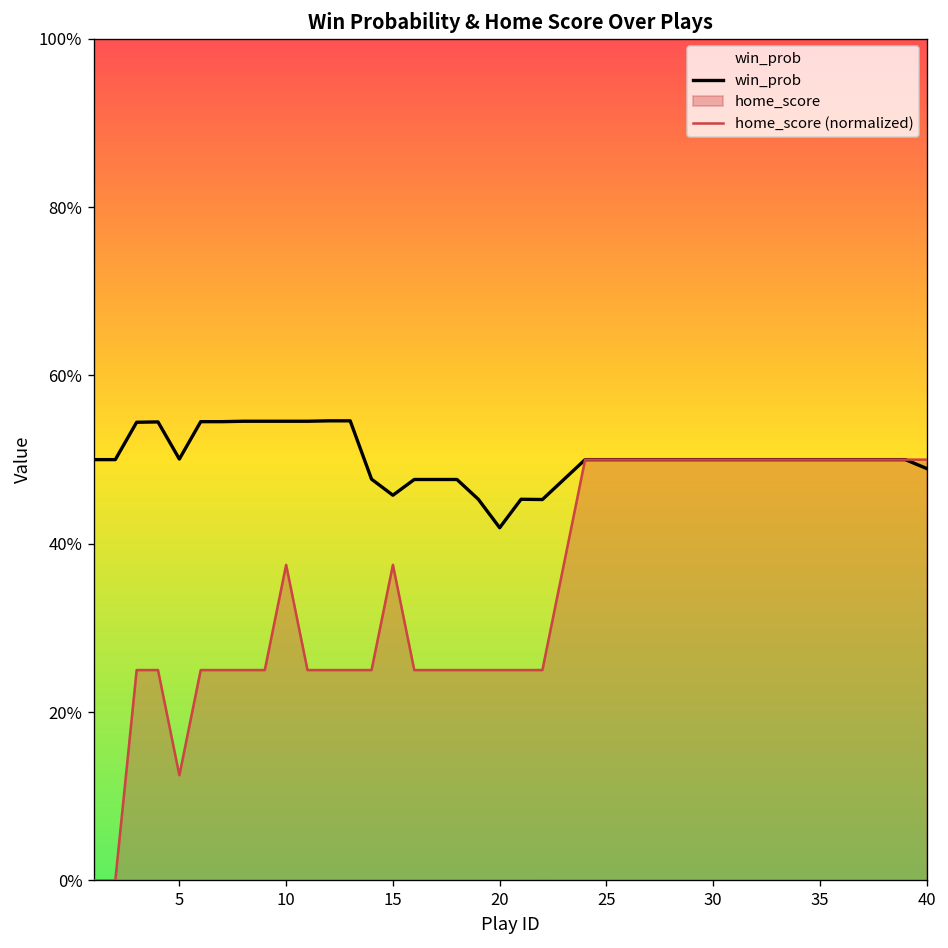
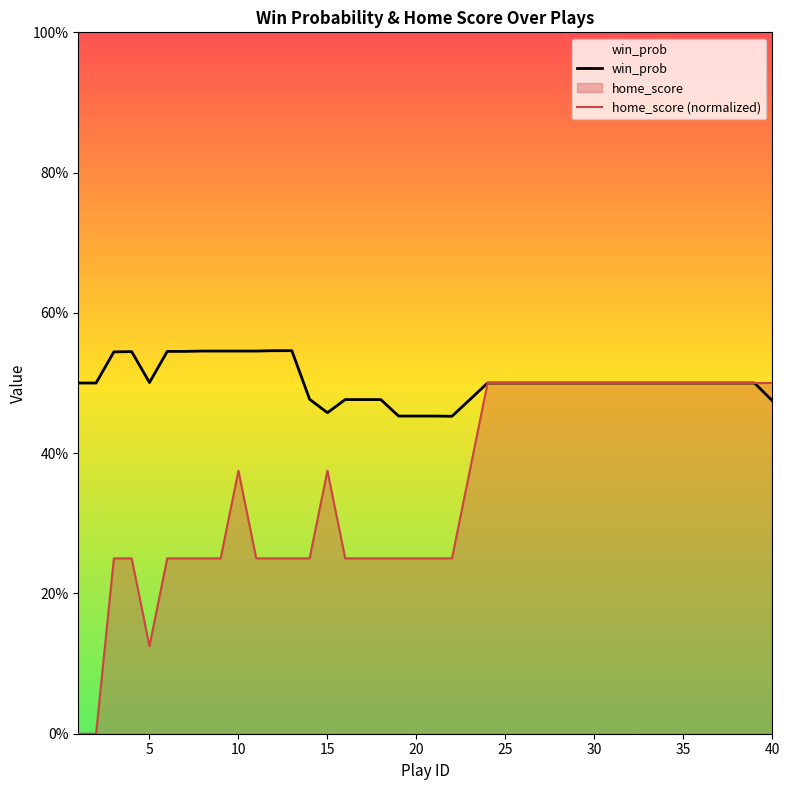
  {
    "win_prob": {
      "5": "50%",
      "10": "55%",
      "15": "46%",
-     "20": "42%",
-     "40": "49%"
+     "20": "45%",
+     "40": "47%"
    },
    "home_score": {
      "5": "13%",
      "10": "38%",
      "15": "38%",
      "20": "25%",
      "40": "50%"
    }
  }
